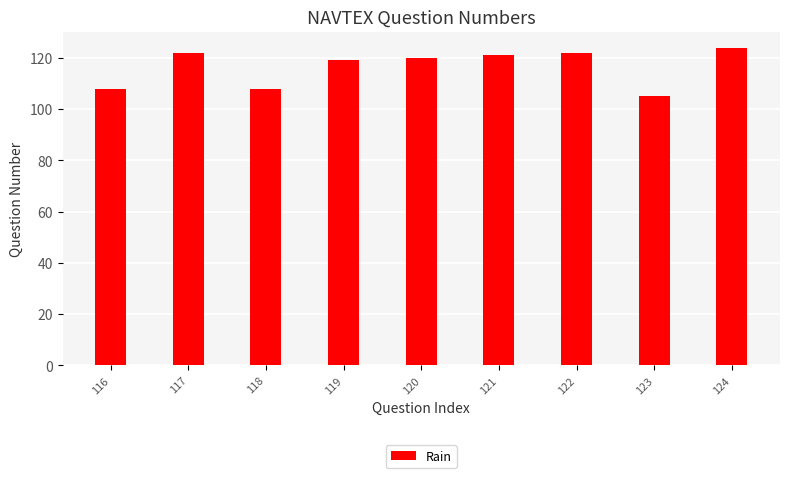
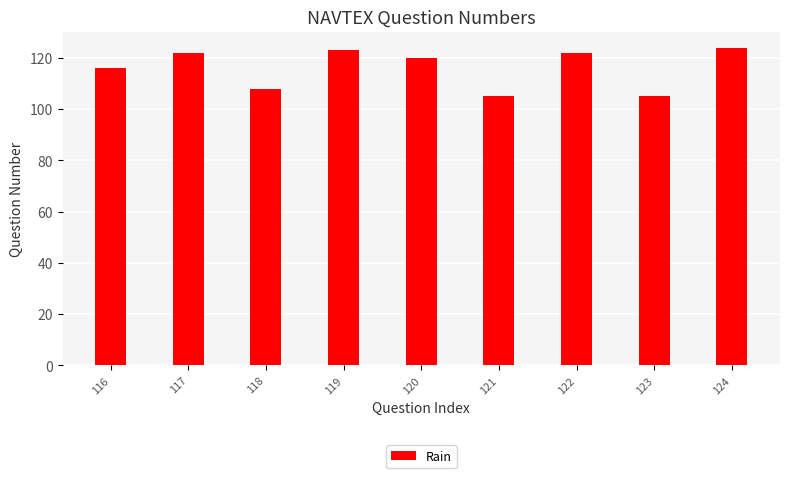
  {
-   "116": 108,
+   "116": 116,
    "117": 122,
    "118": 108,
-   "119": 119,
+   "119": 123,
    "120": 120,
-   "121": 121,
+   "121": 105,
    "122": 122,
    "123": 105,
    "124": 124
  }
